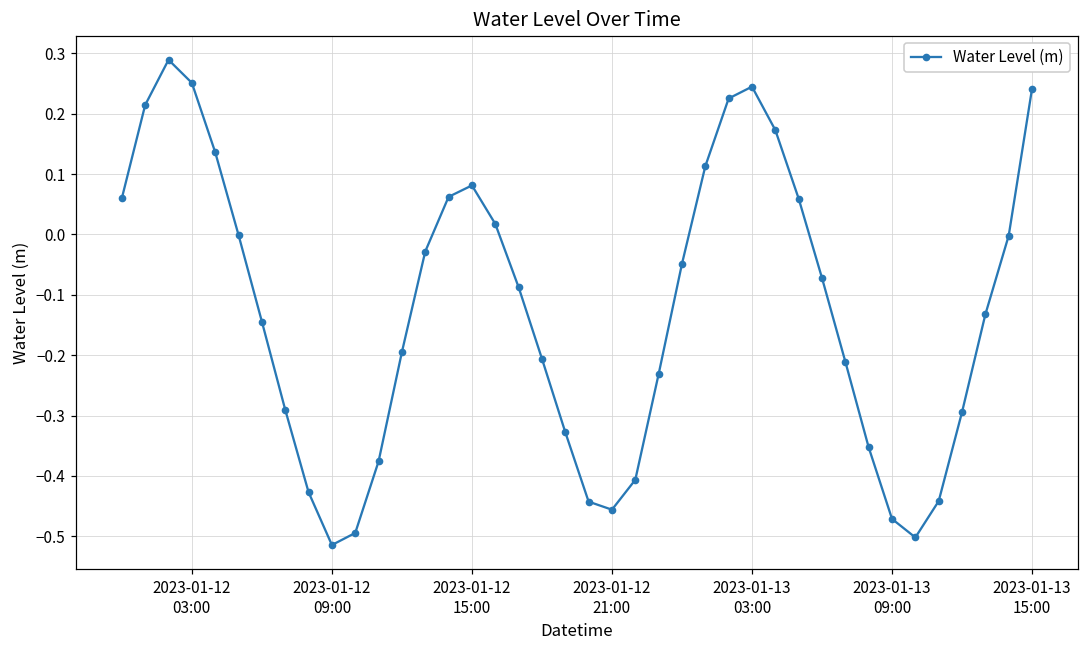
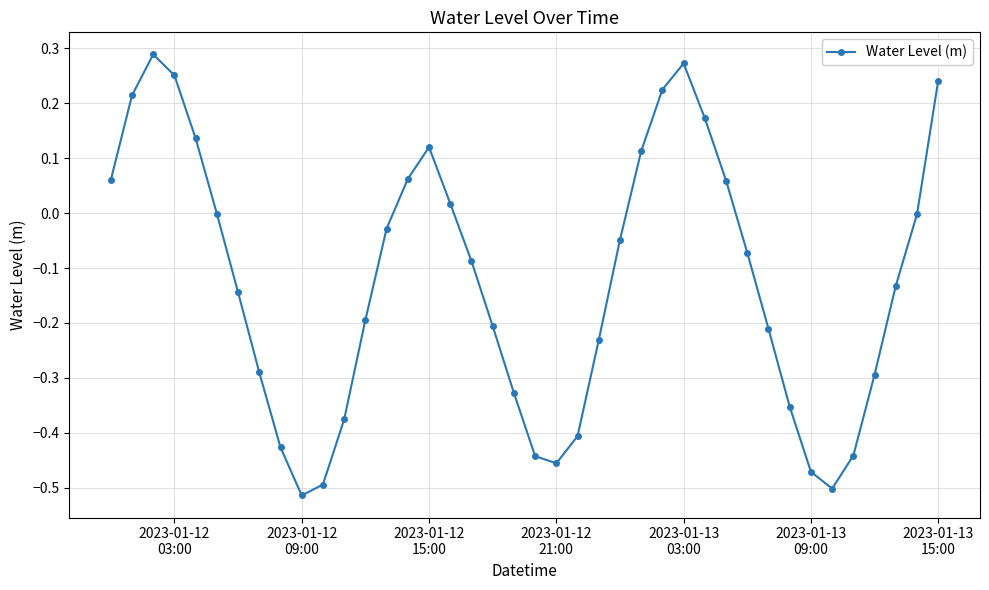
  {
    "2023-01-12 03:00": 0.25,
    "2023-01-12 09:00": -0.51,
-   "2023-01-12 15:00": 0.08,
+   "2023-01-12 15:00": 0.12,
    "2023-01-12 21:00": -0.46,
-   "2023-01-13 03:00": 0.24,
+   "2023-01-13 03:00": 0.27,
    "2023-01-13 09:00": -0.47,
    "2023-01-13 15:00": 0.24
  }
